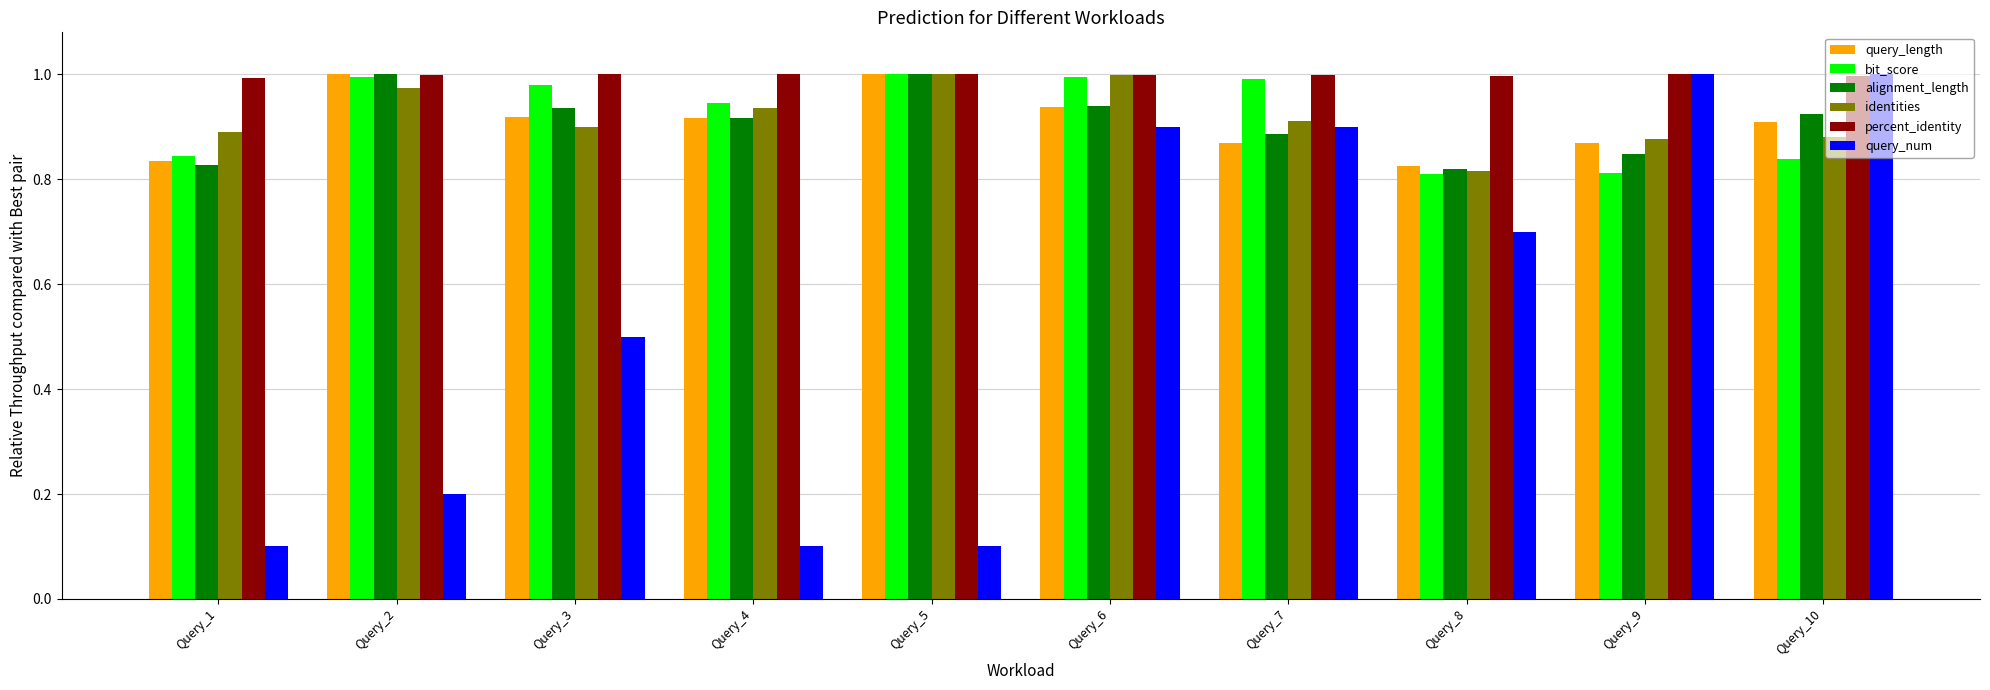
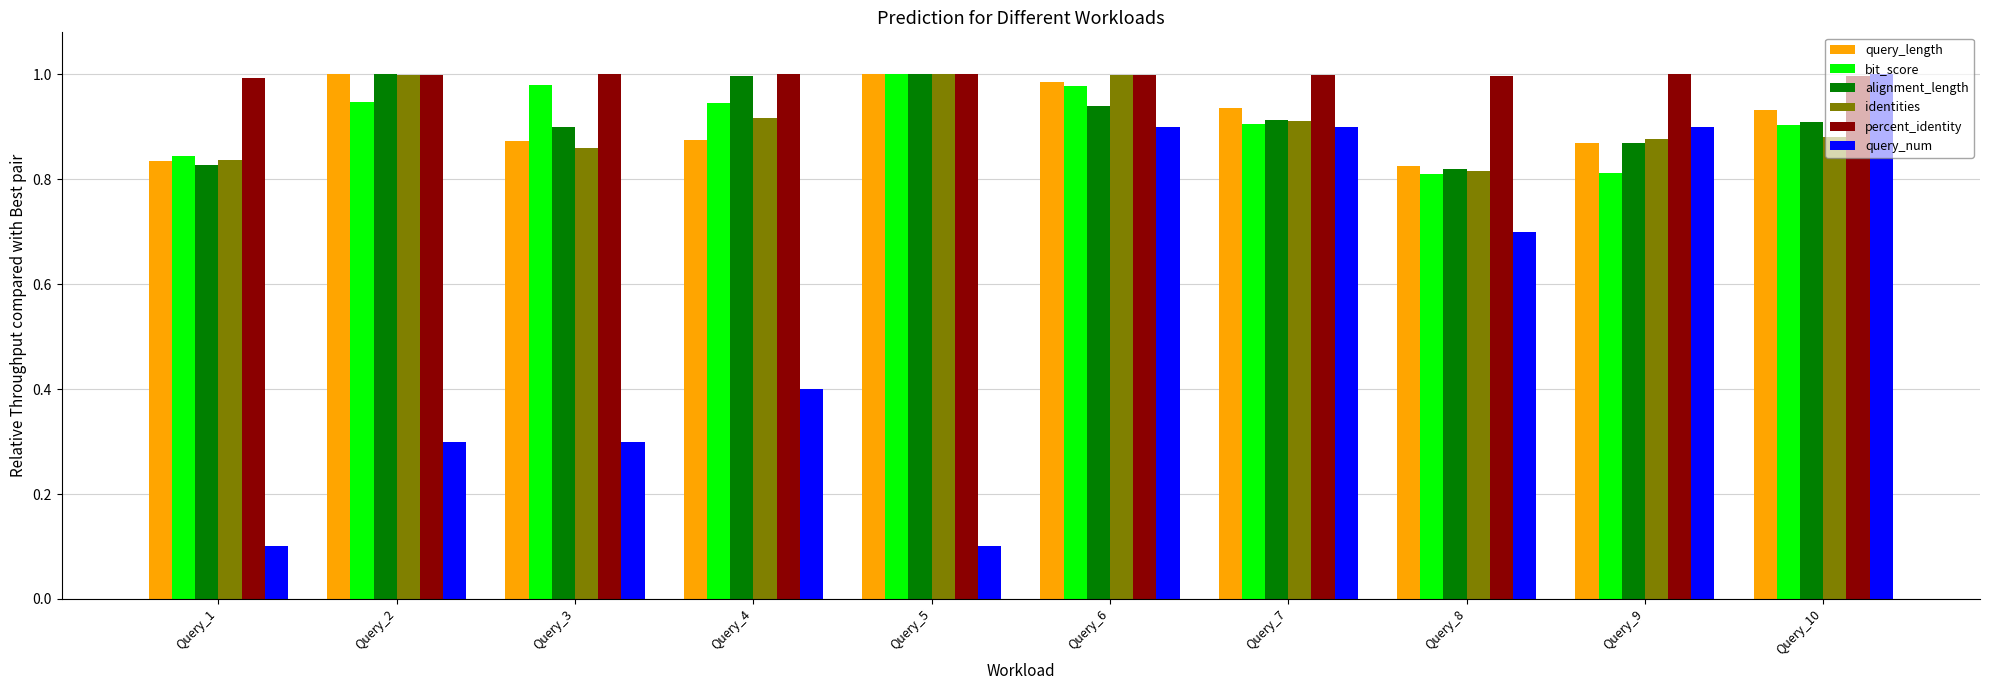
  {
    "query_length": {
      "Query_1": 0.83,
      "Query_2": 1.00,
-     "Query_3": 0.92,
-     "Query_4": 0.92,
+     "Query_3": 0.87,
+     "Query_4": 0.87,
      "Query_5": 1.00,
-     "Query_6": 0.94,
-     "Query_7": 0.87,
+     "Query_6": 0.99,
+     "Query_7": 0.94,
      "Query_8": 0.82,
      "Query_9": 0.87,
-     "Query_10": 0.91
+     "Query_10": 0.93
    },
    "bit_score": {
      "Query_1": 0.84,
-     "Query_2": 1.00,
+     "Query_2": 0.95,
      "Query_3": 0.98,
      "Query_4": 0.95,
      "Query_5": 1.00,
-     "Query_6": 0.99,
-     "Query_7": 0.99,
+     "Query_6": 0.98,
+     "Query_7": 0.91,
      "Query_8": 0.81,
      "Query_9": 0.81,
-     "Query_10": 0.84
+     "Query_10": 0.90
    },
    "alignment_length": {
      "Query_1": 0.83,
      "Query_2": 1.00,
-     "Query_3": 0.93,
-     "Query_4": 0.92,
+     "Query_3": 0.90,
+     "Query_4": 1.00,
      "Query_5": 1.00,
      "Query_6": 0.94,
-     "Query_7": 0.89,
+     "Query_7": 0.91,
      "Query_8": 0.82,
-     "Query_9": 0.85,
-     "Query_10": 0.93
+     "Query_9": 0.87,
+     "Query_10": 0.91
    },
    "identities": {
-     "Query_1": 0.89,
-     "Query_2": 0.97,
-     "Query_3": 0.90,
-     "Query_4": 0.93,
+     "Query_1": 0.84,
+     "Query_2": 1.00,
+     "Query_3": 0.86,
+     "Query_4": 0.92,
      "Query_5": 1.00,
      "Query_6": 1.00,
      "Query_7": 0.91,
      "Query_8": 0.82,
      "Query_9": 0.88
    },
    "percent_identity": {
      "Query_1": 0.99,
      "Query_2": 1.00,
      "Query_3": 1.00,
      "Query_4": 1.00,
      "Query_5": 1.00,
      "Query_6": 1.00,
      "Query_7": 1.00,
      "Query_8": 1.00,
      "Query_9": 1.00
    },
    "query_num": {
      "Query_1": 0.10,
-     "Query_2": 0.20,
-     "Query_3": 0.50,
-     "Query_4": 0.10,
+     "Query_2": 0.30,
+     "Query_3": 0.30,
+     "Query_4": 0.40,
      "Query_5": 0.10,
      "Query_6": 0.90,
      "Query_7": 0.90,
      "Query_8": 0.70,
-     "Query_9": 1.00
+     "Query_9": 0.90
    }
  }
